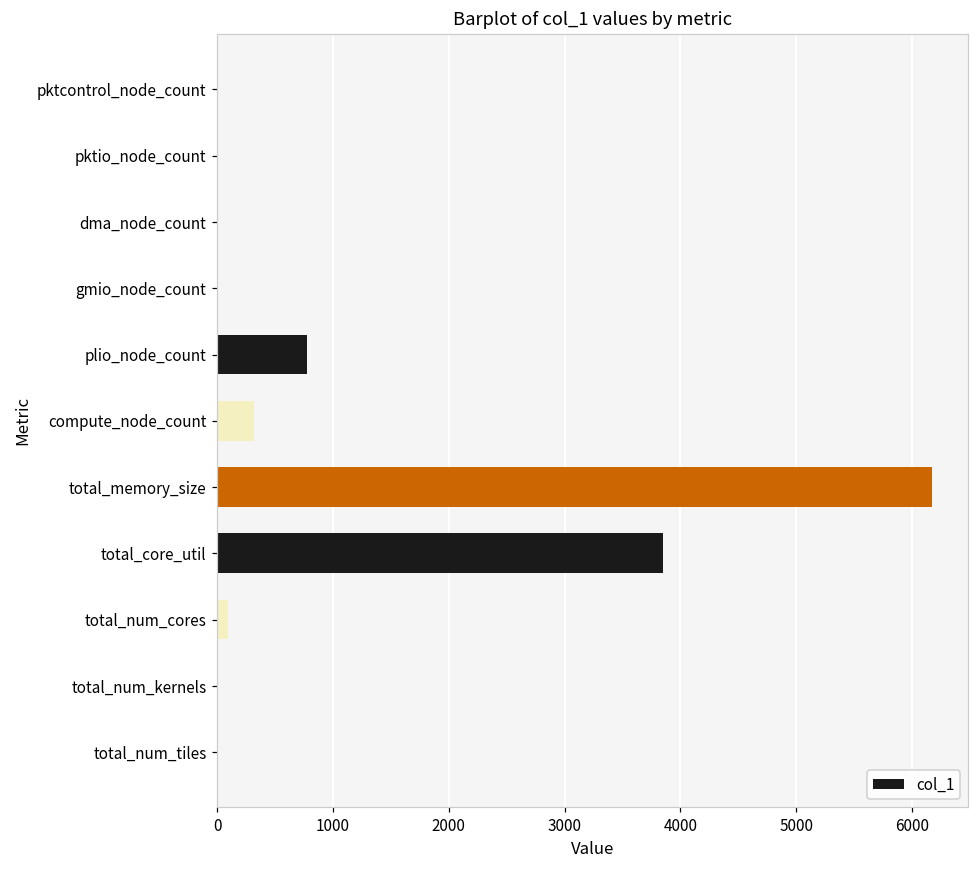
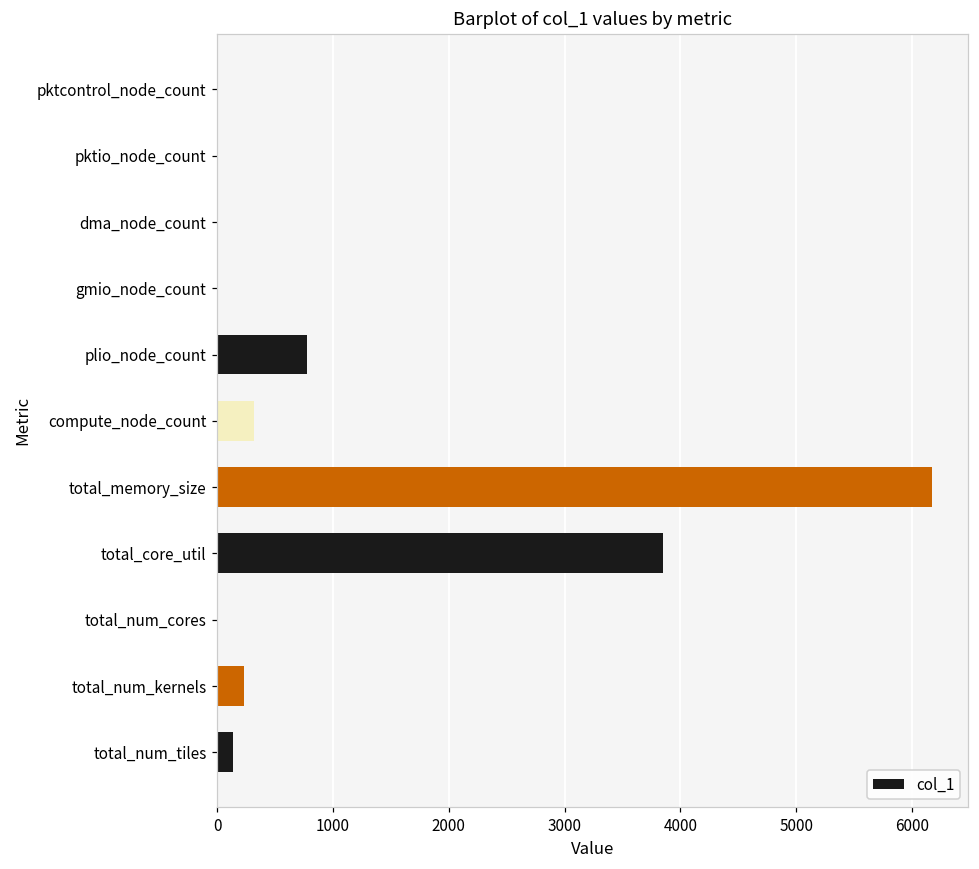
  {
    "pktcontrol_node_count": 0,
    "pktio_node_count": 0,
    "dma_node_count": 0,
    "gmio_node_count": 0,
    "plio_node_count": 780,
    "compute_node_count": 320,
    "total_memory_size": 6180,
    "total_core_util": 3850,
-   "total_num_cores": 100,
-   "total_num_kernels": 0,
-   "total_num_tiles": 0
+   "total_num_cores": 0,
+   "total_num_kernels": 230,
+   "total_num_tiles": 130
  }
